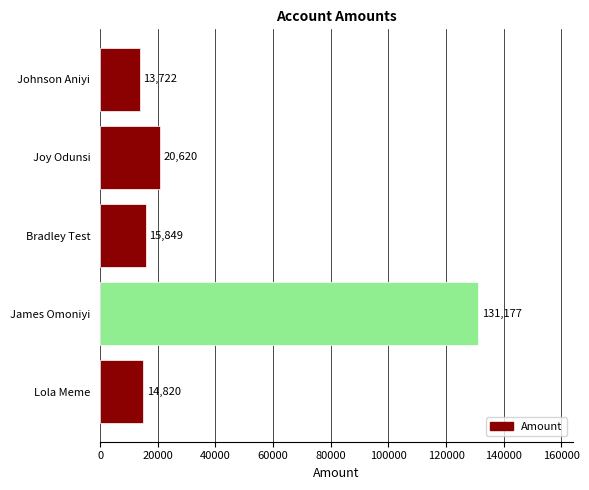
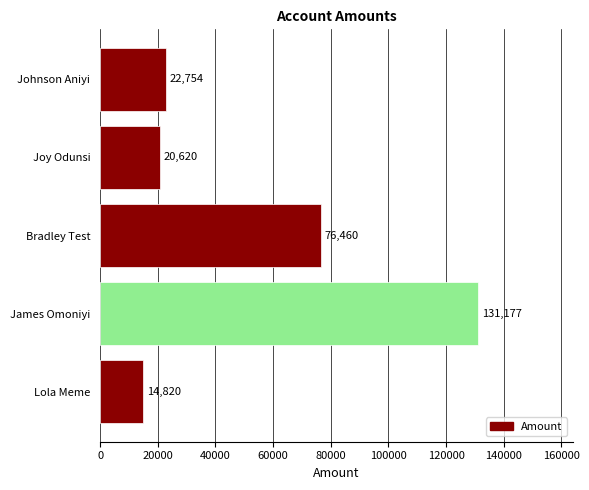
  {
-   "Johnson Aniyi": "13,722",
+   "Johnson Aniyi": "22,754",
    "Joy Odunsi": "20,620",
-   "Bradley Test": "15,849",
+   "Bradley Test": "76,460",
    "James Omoniyi": "131,177",
    "Lola Meme": "14,820"
  }
